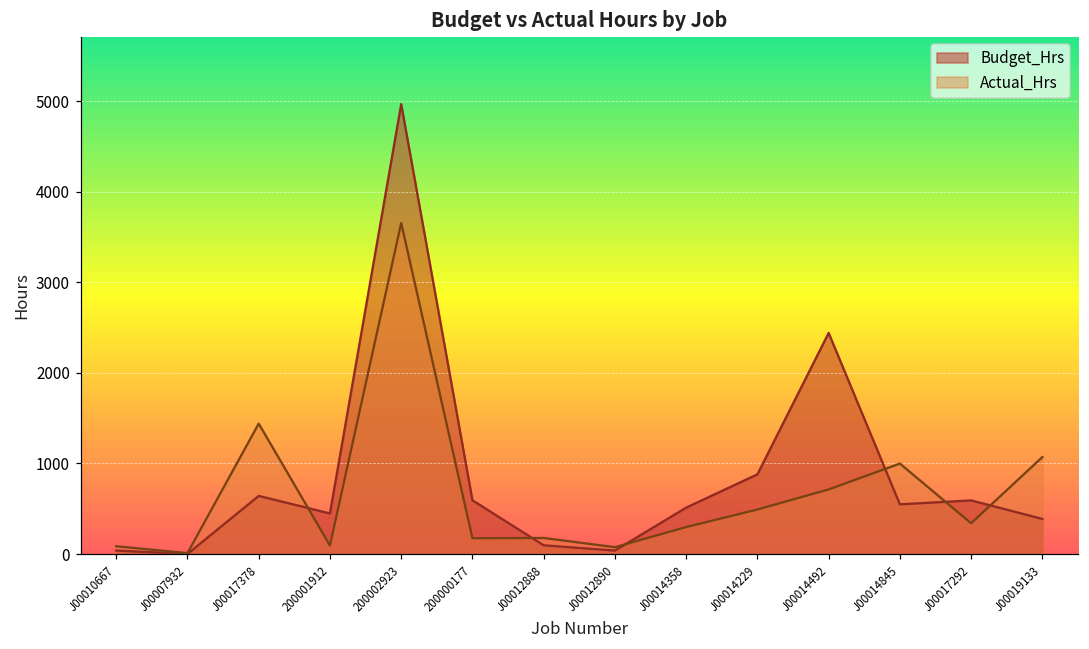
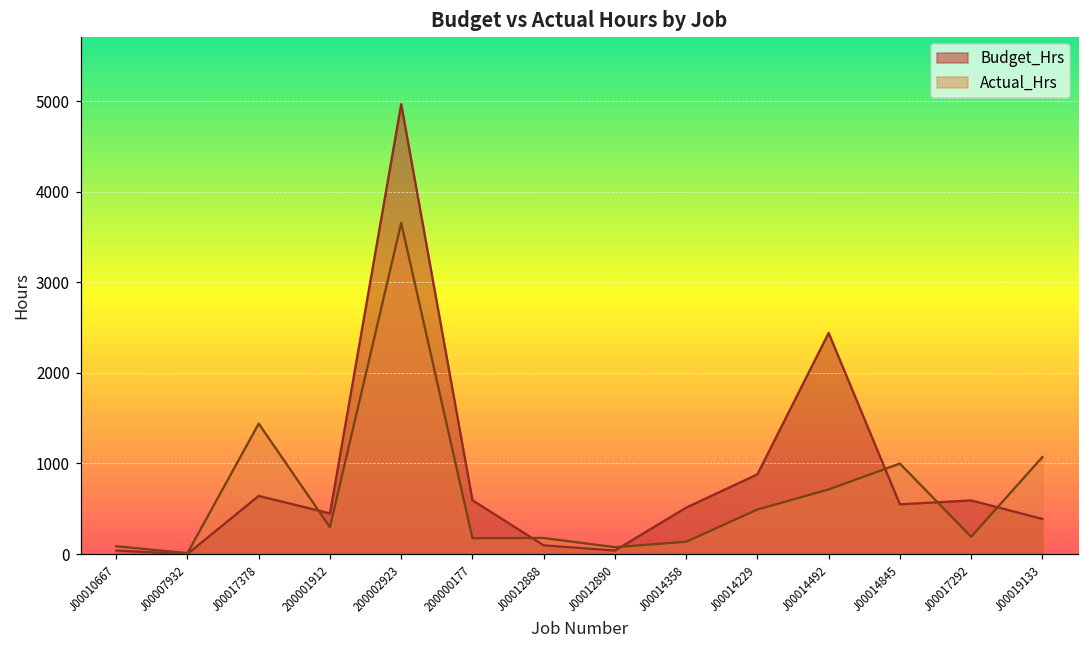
  {
    "Budget_Hrs": {
      "J00010667": 0,
      "J00017378": 600,
      "200001912": 400,
      "200002923": 5000,
      "200000177": 600,
      "J00012888": 100,
      "J00012890": 0,
      "J00014358": 500,
      "J00014229": 900,
      "J00014492": 2400,
      "J00014845": 500,
      "J00017292": 600,
      "J00019133": 400
    },
    "Actual_Hrs": {
      "J00010667": 100,
      "J00017378": 1400,
-     "200001912": 100,
+     "200001912": 300,
      "200002923": 3700,
      "200000177": 200,
      "J00012888": 200,
      "J00012890": 100,
-     "J00014358": 300,
+     "J00014358": 100,
      "J00014229": 500,
      "J00014492": 700,
      "J00014845": 1000,
-     "J00017292": 300,
+     "J00017292": 200,
      "J00019133": 1100
    }
  }
